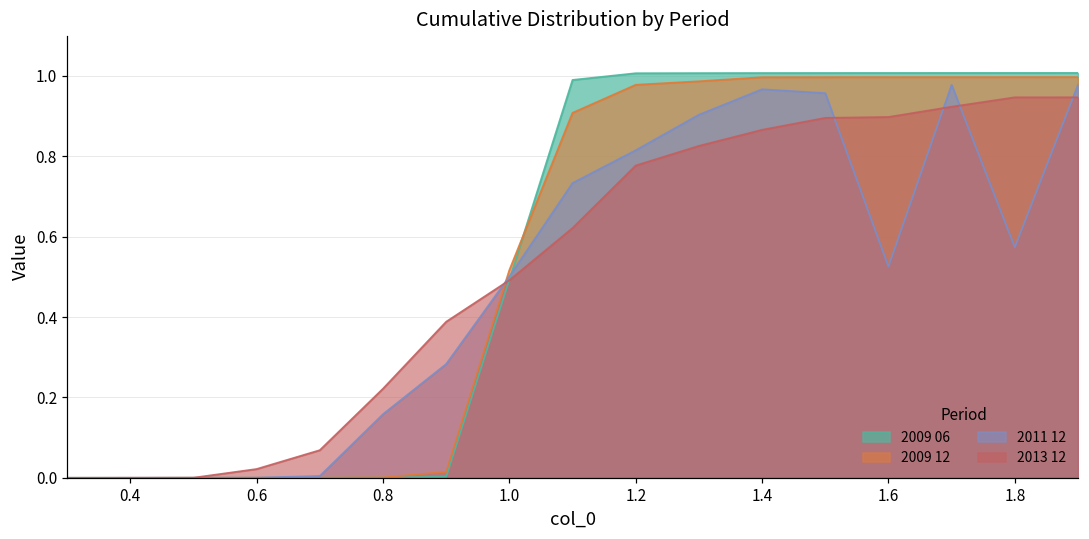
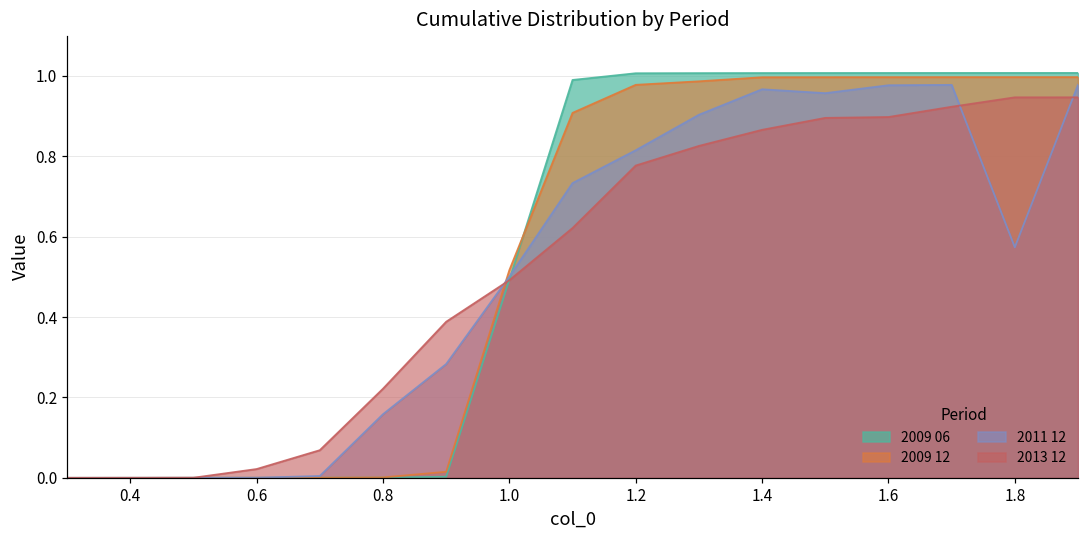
  {
    "2009 06": {
      "1.2": 1.01,
      "1.4": 1.01,
      "1.6": 1.01,
      "1.8": 1.01
    },
    "2011 12": {
      "0.8": 0.16,
      "1.0": 0.50,
      "1.2": 0.81,
      "1.4": 0.97,
-     "1.6": 0.53,
+     "1.6": 0.98,
      "1.8": 0.57
    }
  }
